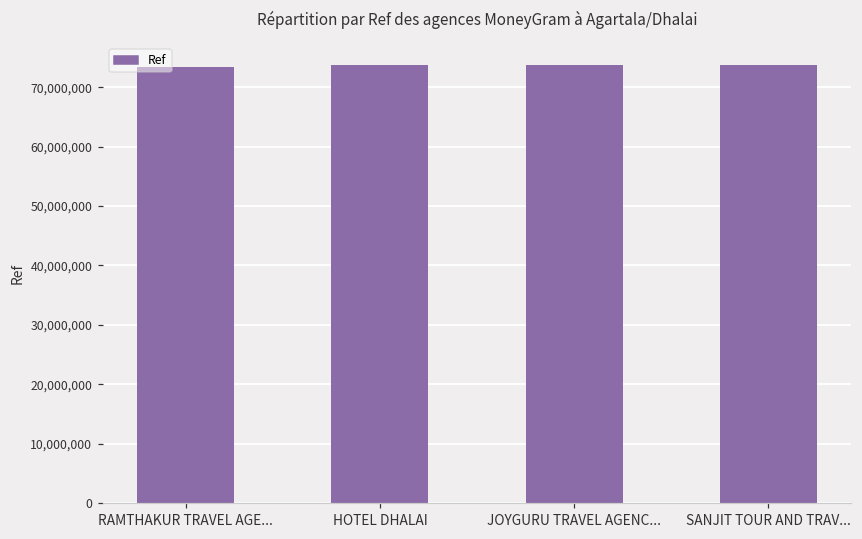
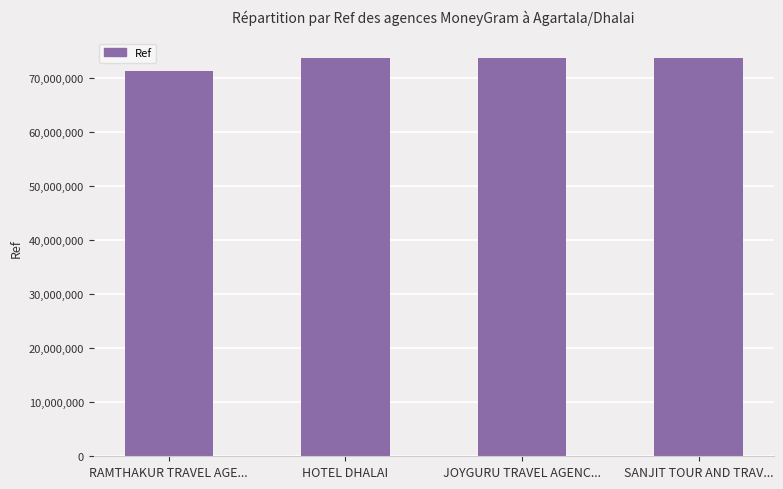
  {
-   "RAMTHAKUR TRAVEL AGE...": "73,000,000",
+   "RAMTHAKUR TRAVEL AGE...": "71,000,000",
    "HOTEL DHALAI": "74,000,000",
    "JOYGURU TRAVEL AGENC...": "74,000,000",
    "SANJIT TOUR AND TRAV...": "74,000,000"
  }
